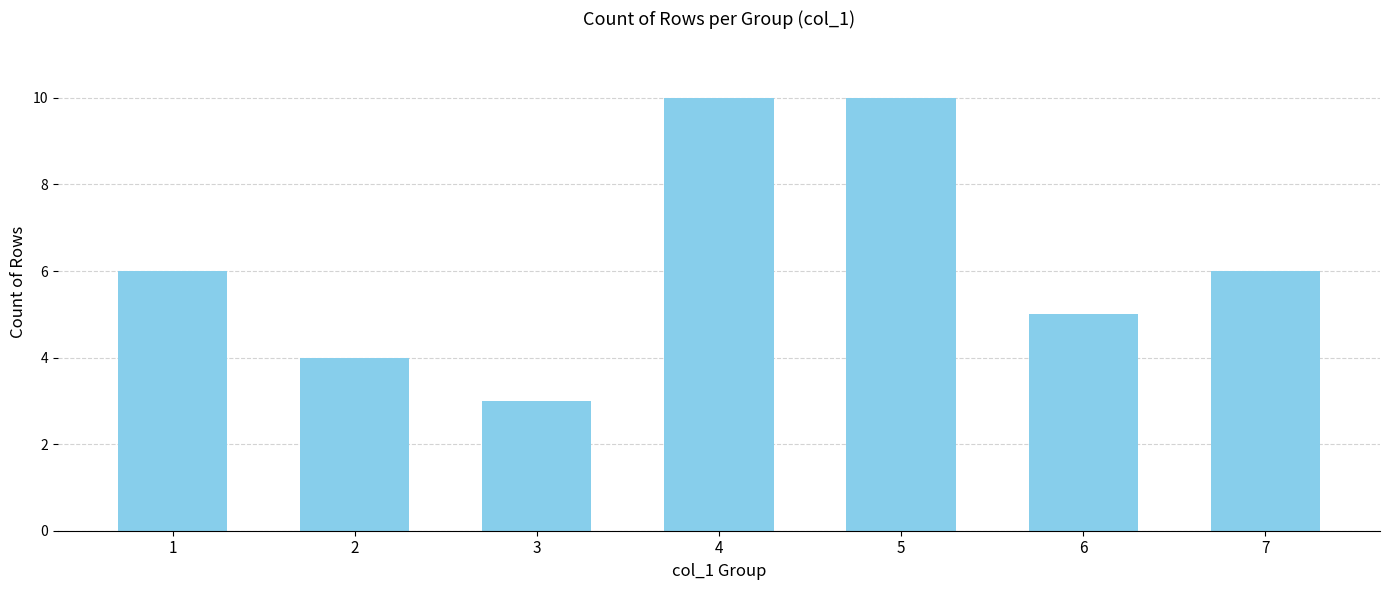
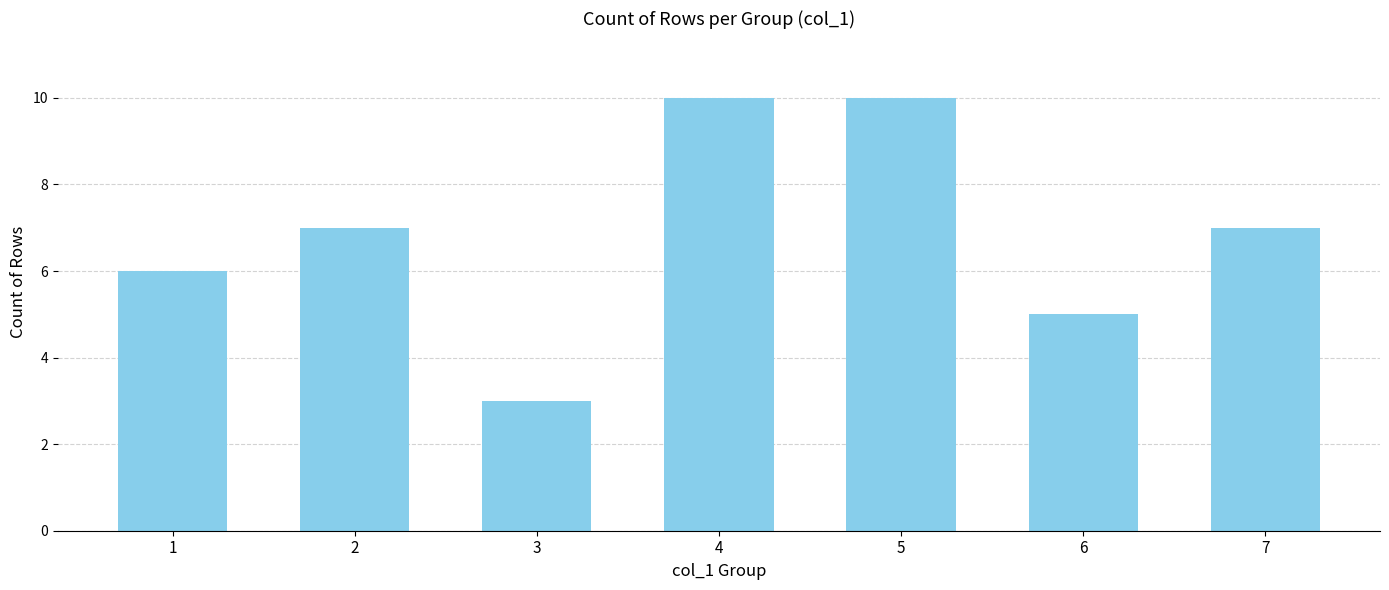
  {
    "1": 6,
-   "2": 4,
+   "2": 7,
    "3": 3,
    "4": 10,
    "5": 10,
    "6": 5,
-   "7": 6
+   "7": 7
  }
